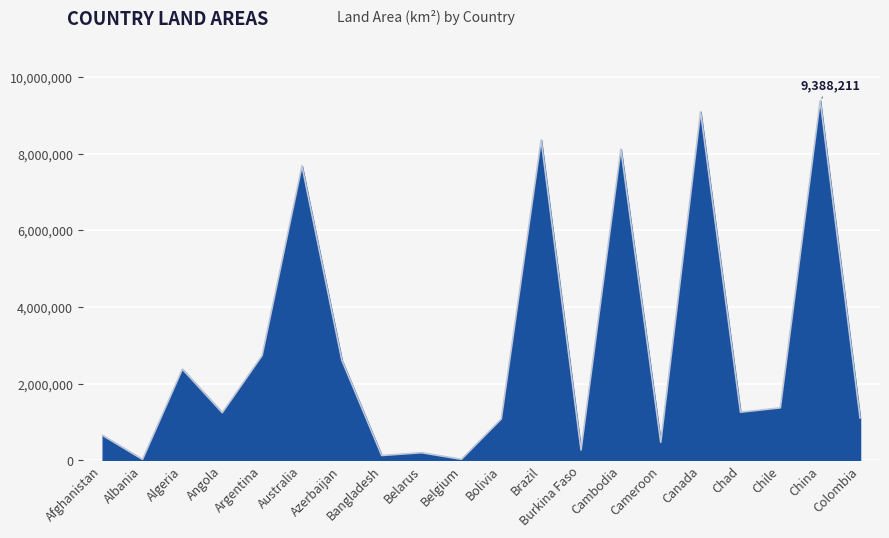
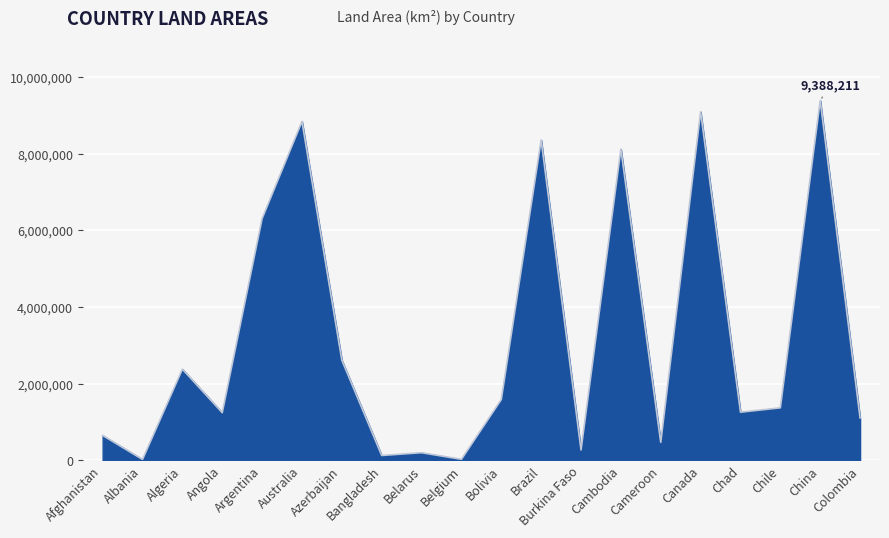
  {
    "Afghanistan": "700,000",
    "Albania": "0",
    "Algeria": "2,400,000",
    "Angola": "1,200,000",
-   "Argentina": "2,700,000",
-   "Australia": "7,700,000",
+   "Argentina": "6,300,000",
+   "Australia": "8,800,000",
    "Azerbaijan": "2,600,000",
    "Bangladesh": "100,000",
    "Belarus": "200,000",
    "Belgium": "0",
-   "Bolivia": "1,100,000",
+   "Bolivia": "1,600,000",
    "Brazil": "8,400,000",
    "Burkina Faso": "300,000",
    "Cambodia": "8,100,000",
    "Cameroon": "500,000",
    "Canada": "9,100,000",
    "Chad": "1,300,000",
    "Chile": "1,400,000",
    "Colombia": "1,100,000"
  }
